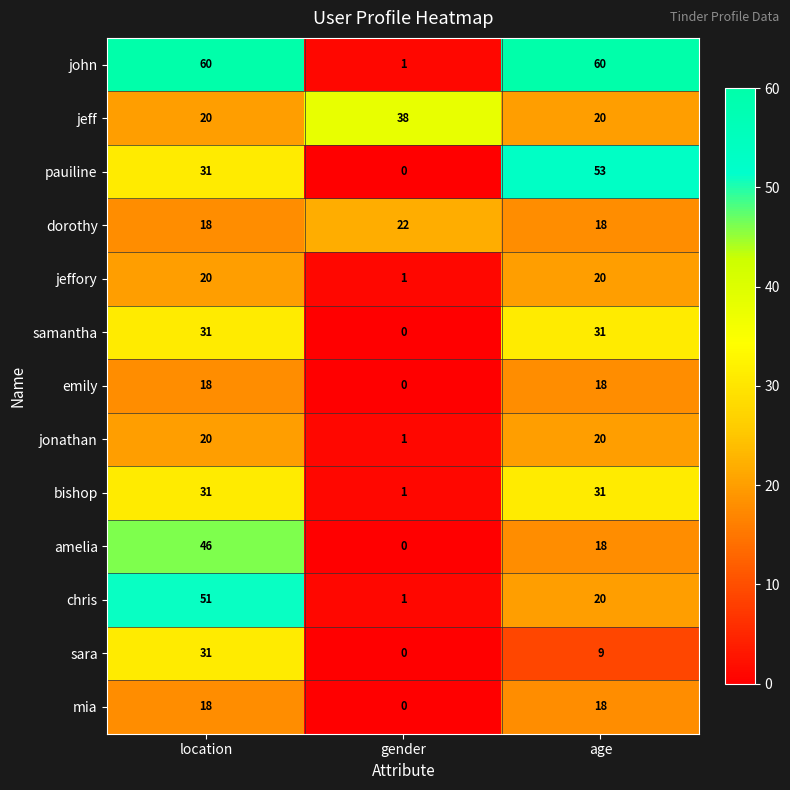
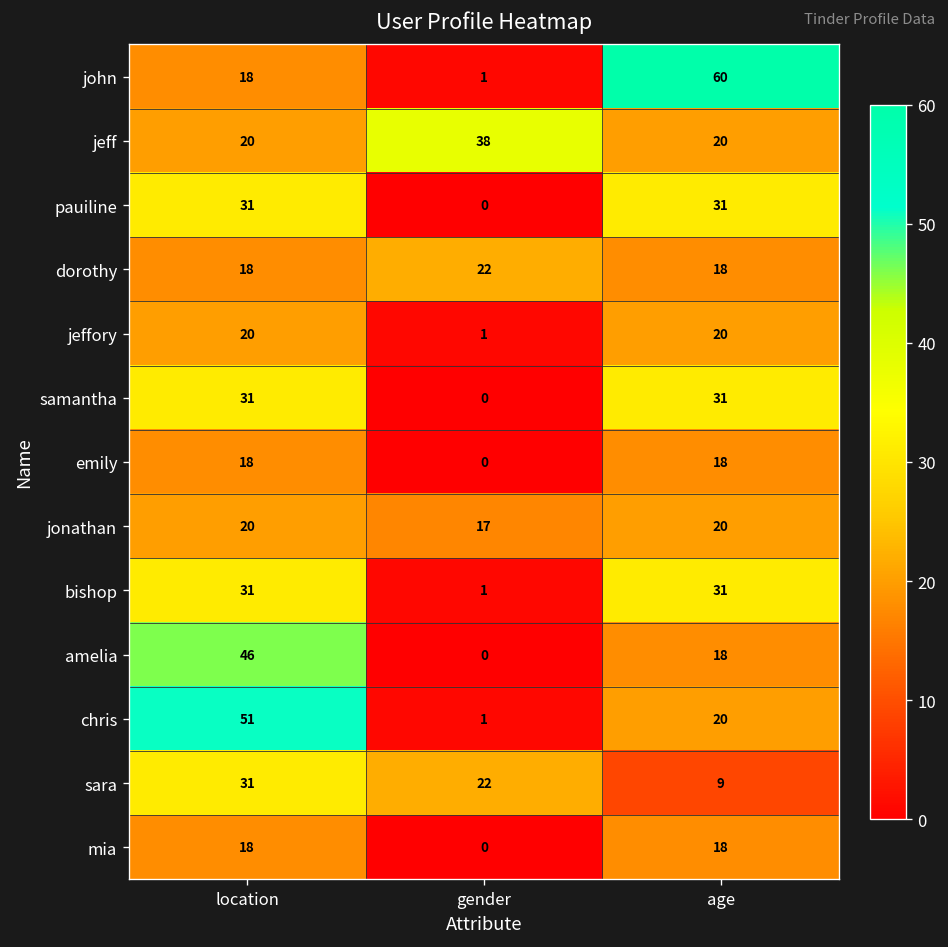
  {
    "john": {
-     "location": 60,
+     "location": 18,
      "gender": 1,
      "age": 60
    },
    "jeff": {
      "location": 20,
      "gender": 38,
      "age": 20
    },
    "pauiline": {
      "location": 31,
      "gender": 0,
-     "age": 53
+     "age": 31
    },
    "dorothy": {
      "location": 18,
      "gender": 22,
      "age": 18
    },
    "jeffory": {
      "location": 20,
      "gender": 1,
      "age": 20
    },
    "samantha": {
      "location": 31,
      "gender": 0,
      "age": 31
    },
    "emily": {
      "location": 18,
      "gender": 0,
      "age": 18
    },
    "jonathan": {
      "location": 20,
-     "gender": 1,
+     "gender": 17,
      "age": 20
    },
    "bishop": {
      "location": 31,
      "gender": 1,
      "age": 31
    },
    "amelia": {
      "location": 46,
      "gender": 0,
      "age": 18
    },
    "chris": {
      "location": 51,
      "gender": 1,
      "age": 20
    },
    "sara": {
      "location": 31,
-     "gender": 0,
+     "gender": 22,
      "age": 9
    },
    "mia": {
      "location": 18,
      "gender": 0,
      "age": 18
    }
  }
